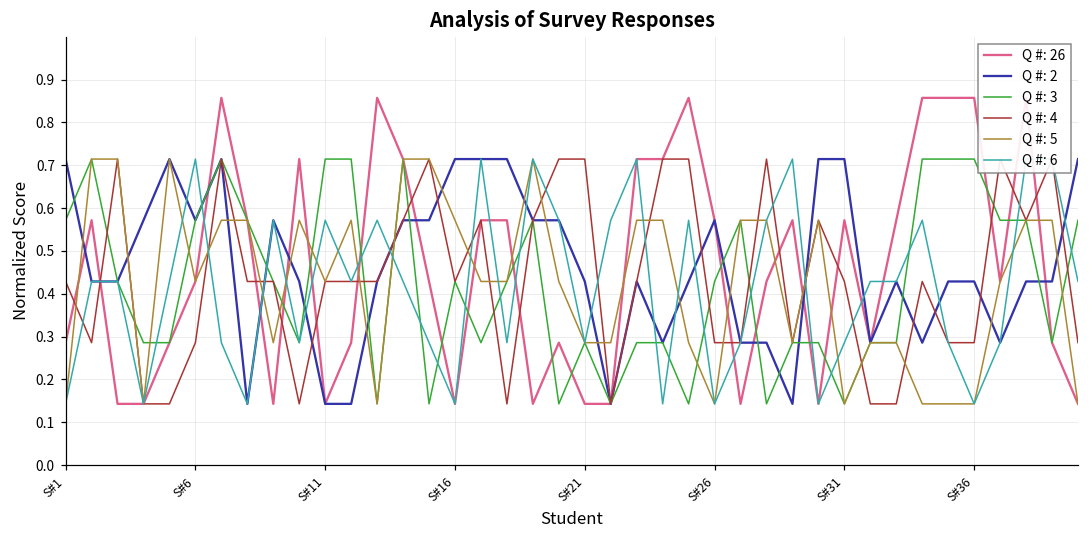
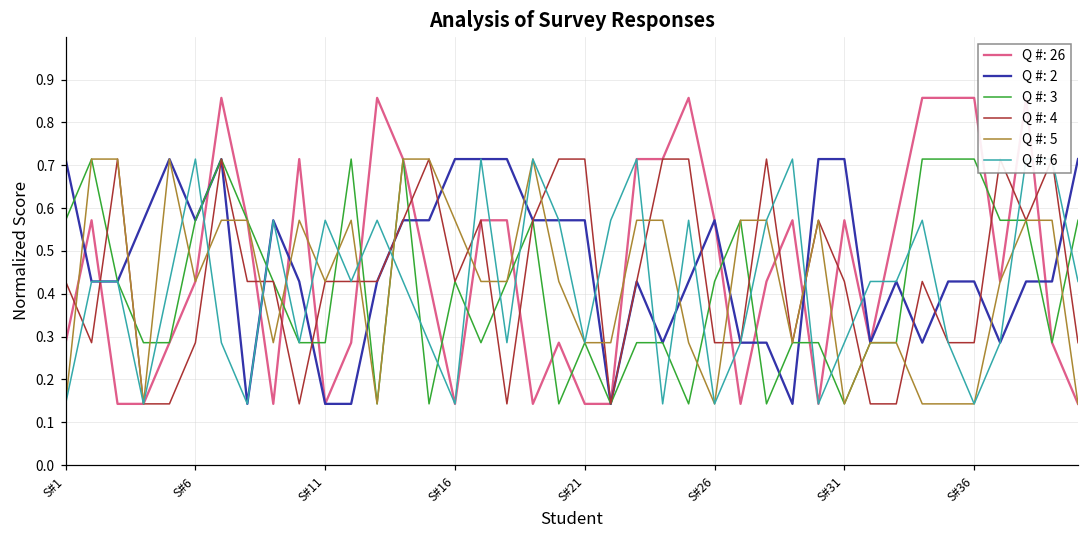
  {
    "Q #: 26": {
      "S#1": 0.29,
      "S#21": 0.14,
      "S#31": 0.57,
      "S#36": 0.86
    },
    "Q #: 2": {
      "S#1": 0.71,
      "S#16": 0.71,
-     "S#21": 0.43,
+     "S#21": 0.57,
      "S#31": 0.71,
      "S#36": 0.43
    },
    "Q #: 3": {
      "S#1": 0.57,
-     "S#11": 0.71,
+     "S#11": 0.29,
      "S#26": 0.43,
      "S#36": 0.71
    },
    "Q #: 4": {
      "S#1": 0.43,
      "S#6": 0.29,
      "S#21": 0.71,
      "S#26": 0.29,
      "S#31": 0.43,
      "S#36": 0.29
    },
    "Q #: 5": {
      "S#16": 0.57
    },
    "Q #: 6": {
      "S#6": 0.71,
      "S#11": 0.57,
      "S#31": 0.29
    }
  }
